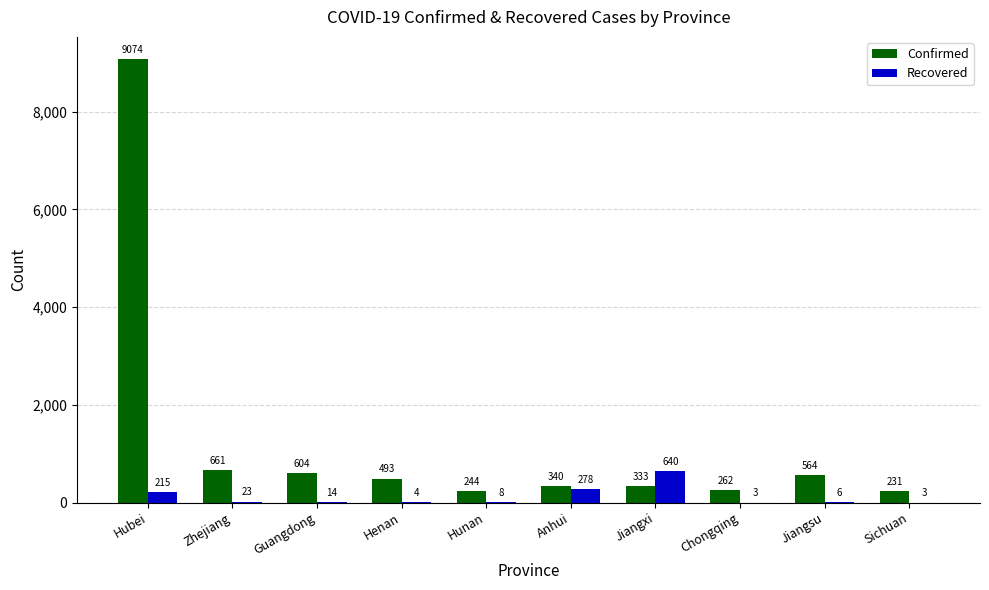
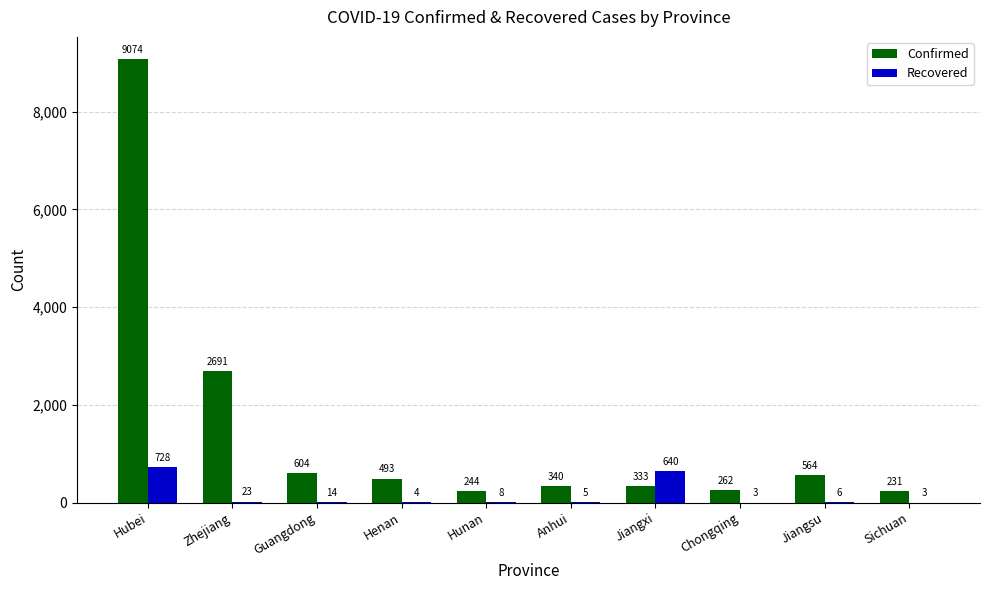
  {
    "Confirmed": {
      "Hubei": 9074,
-     "Zhejiang": 661,
+     "Zhejiang": 2691,
      "Guangdong": 604,
      "Henan": 493,
      "Hunan": 244,
      "Anhui": 340,
      "Jiangxi": 333,
      "Chongqing": 262,
      "Jiangsu": 564,
      "Sichuan": 231
    },
    "Recovered": {
-     "Hubei": 215,
+     "Hubei": 728,
      "Zhejiang": 23,
      "Guangdong": 14,
      "Henan": 4,
      "Hunan": 8,
-     "Anhui": 278,
+     "Anhui": 5,
      "Jiangxi": 640,
      "Chongqing": 3,
      "Jiangsu": 6,
      "Sichuan": 3
    }
  }
